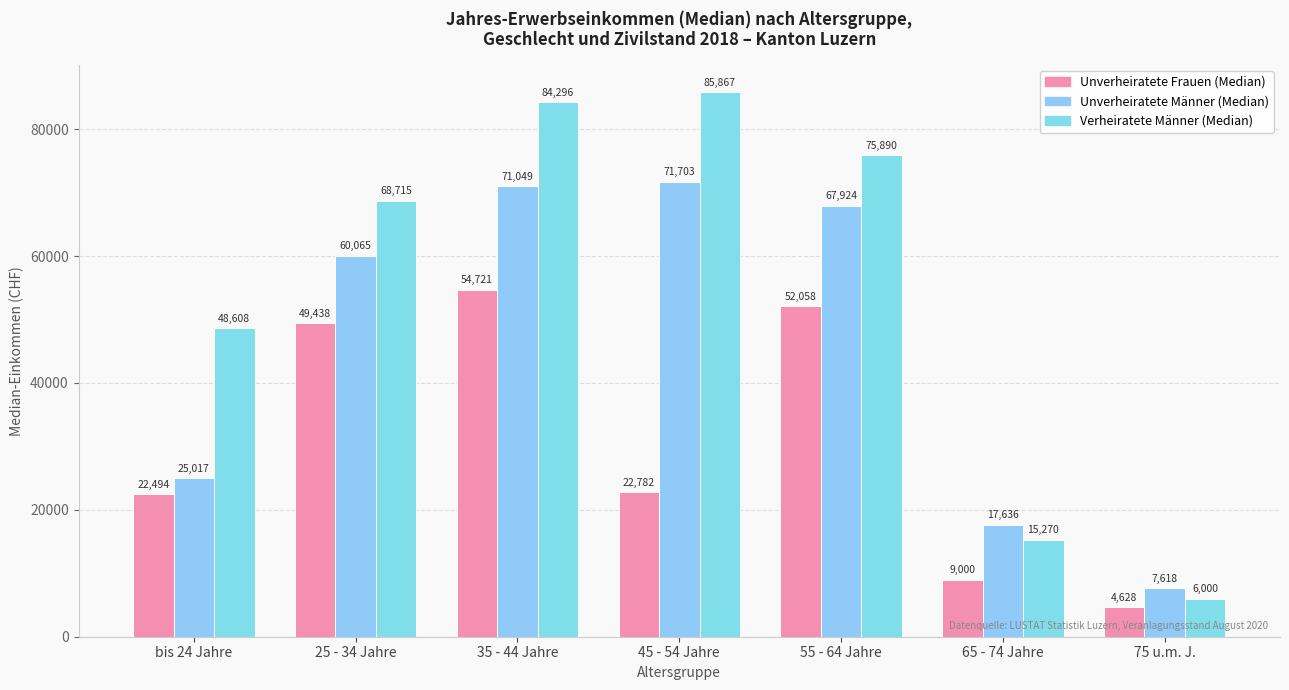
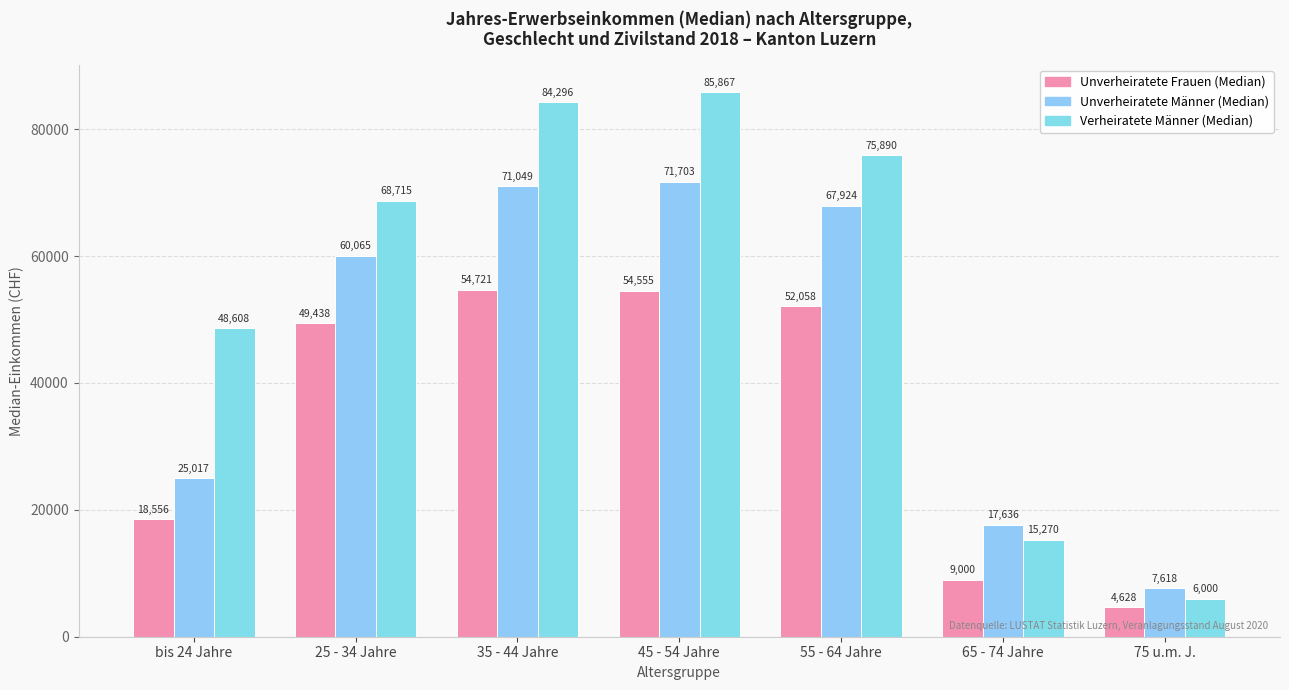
  {
    "Unverheiratete Frauen (Median)": {
-     "bis 24 Jahre": "22,494",
+     "bis 24 Jahre": "18,556",
      "25 - 34 Jahre": "49,438",
      "35 - 44 Jahre": "54,721",
-     "45 - 54 Jahre": "22,782",
+     "45 - 54 Jahre": "54,555",
      "55 - 64 Jahre": "52,058",
      "65 - 74 Jahre": "9,000",
      "75 u.m. J.": "4,628"
    }
  }
